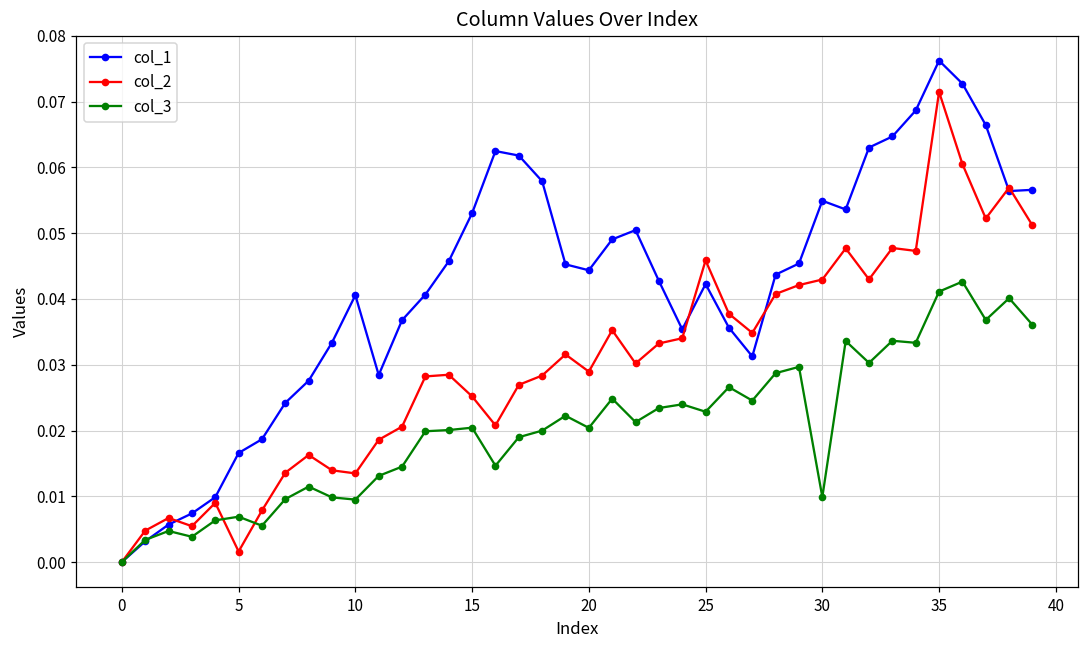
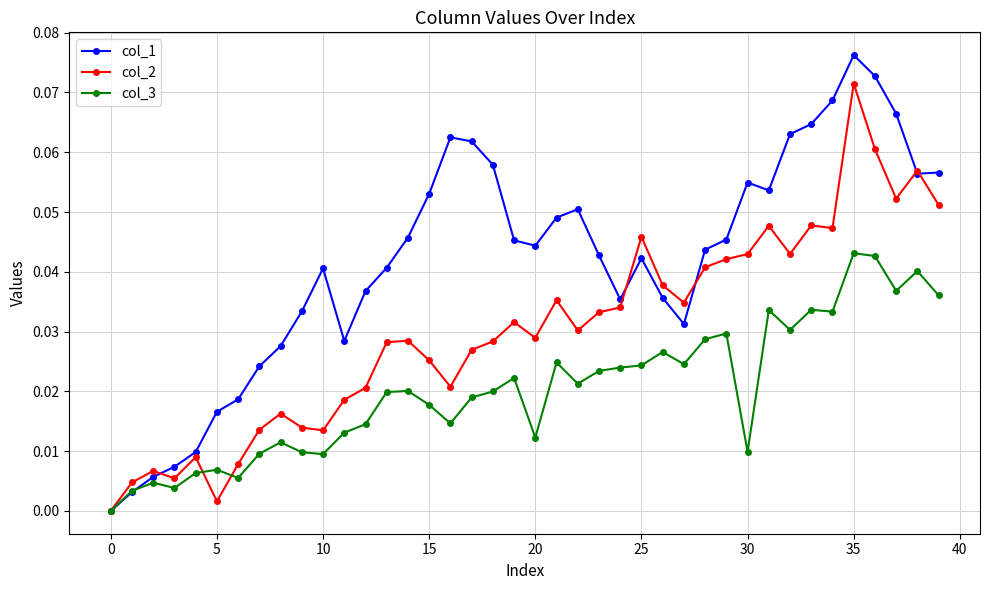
  {
    "col_1": {
      "5": 0.017,
      "10": 0.041,
      "15": 0.053,
      "20": 0.044,
      "25": 0.042,
      "30": 0.055,
      "35": 0.076
    },
    "col_2": {
      "5": 0.002,
      "10": 0.013,
      "15": 0.025,
      "20": 0.029,
      "25": 0.046,
      "30": 0.043,
      "35": 0.071
    },
    "col_3": {
      "5": 0.007,
      "10": 0.009,
-     "15": 0.020,
-     "20": 0.020,
-     "25": 0.023,
+     "15": 0.018,
+     "20": 0.012,
+     "25": 0.024,
      "30": 0.010,
-     "35": 0.041
+     "35": 0.043
    }
  }
